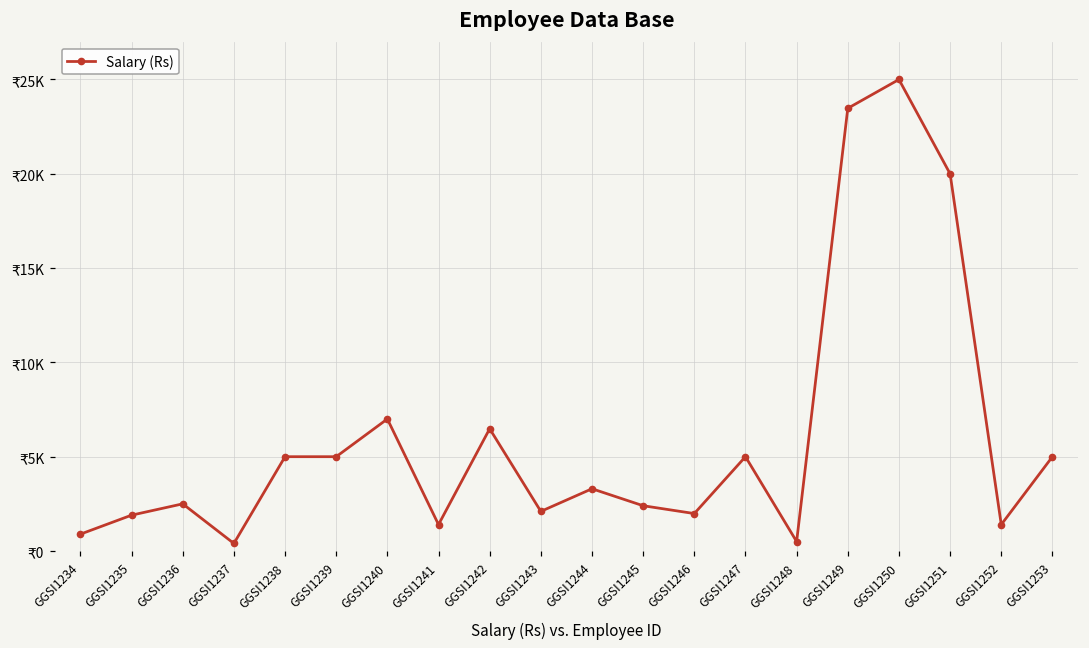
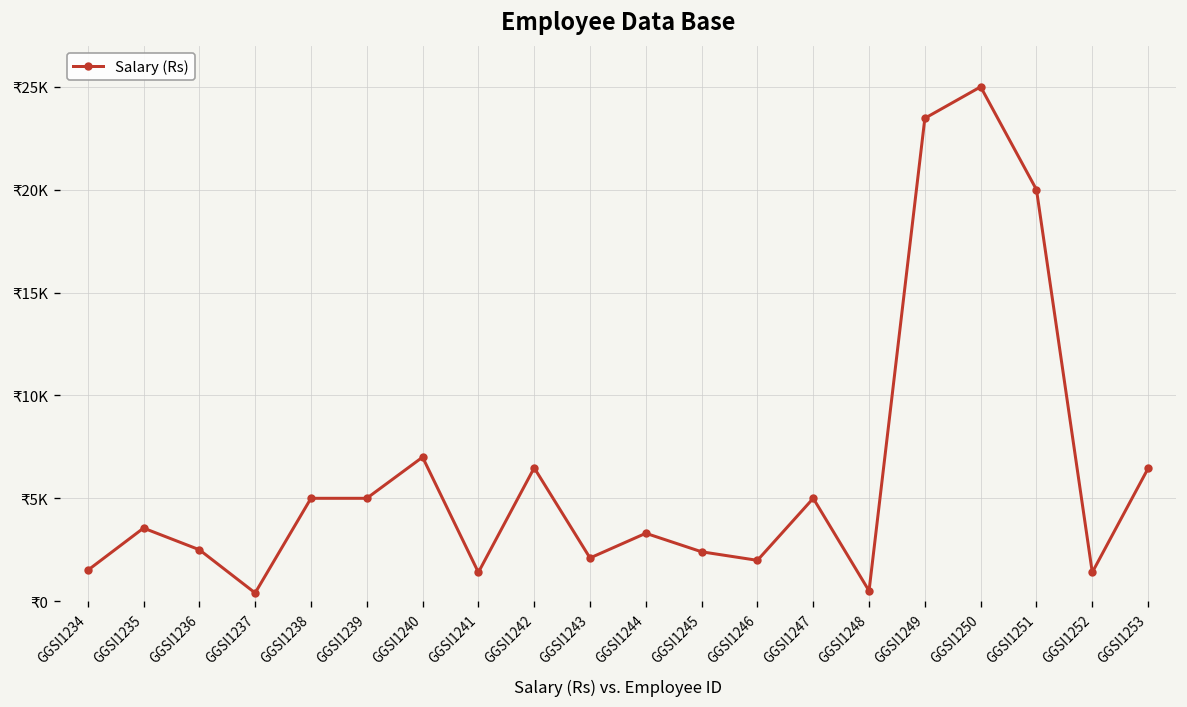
  {
-   "GGSI1234": "₹900",
-   "GGSI1235": "₹1900",
+   "GGSI1234": "₹1500",
+   "GGSI1235": "₹3600",
    "GGSI1236": "₹2500",
    "GGSI1237": "₹400",
    "GGSI1238": "₹5000",
    "GGSI1239": "₹5000",
    "GGSI1240": "₹7000",
    "GGSI1241": "₹1400",
    "GGSI1242": "₹6500",
    "GGSI1243": "₹2100",
    "GGSI1244": "₹3300",
    "GGSI1245": "₹2400",
    "GGSI1246": "₹2000",
    "GGSI1247": "₹5000",
    "GGSI1248": "₹500",
    "GGSI1249": "₹23500",
    "GGSI1250": "₹25000",
    "GGSI1251": "₹20000",
    "GGSI1252": "₹1400",
-   "GGSI1253": "₹5000"
+   "GGSI1253": "₹6500"
  }
